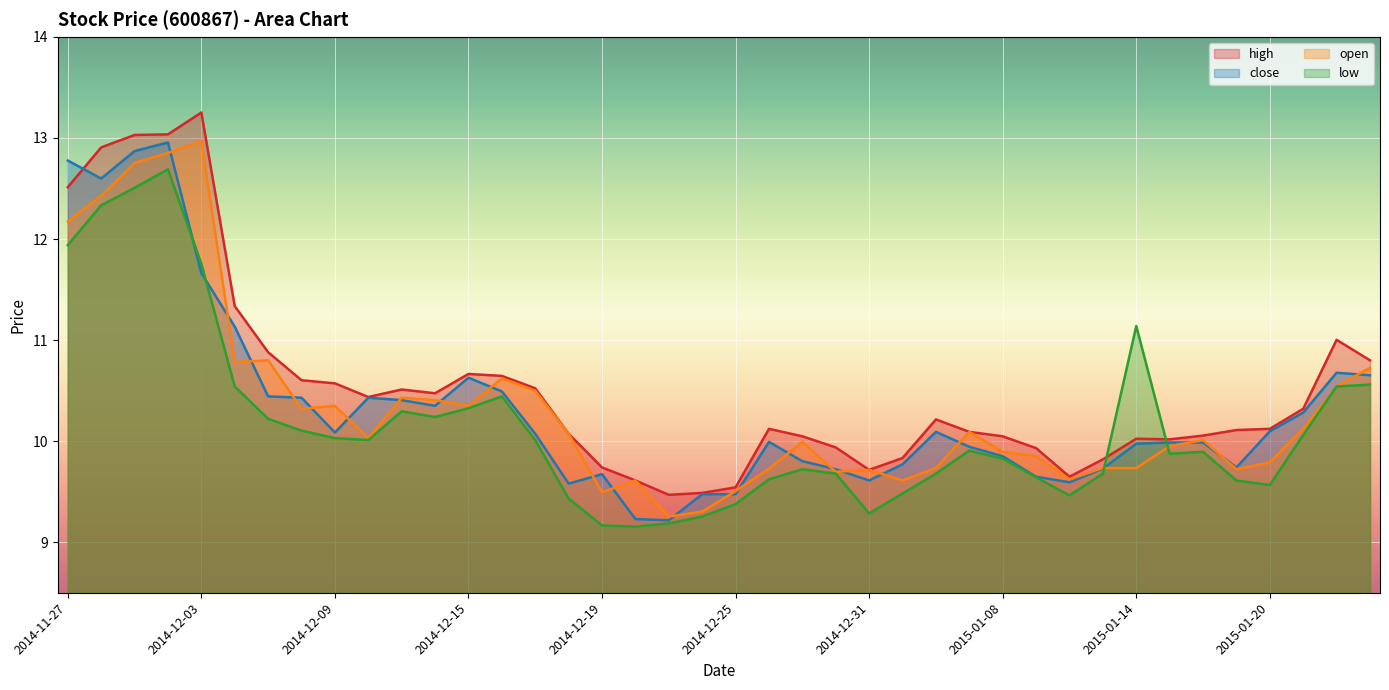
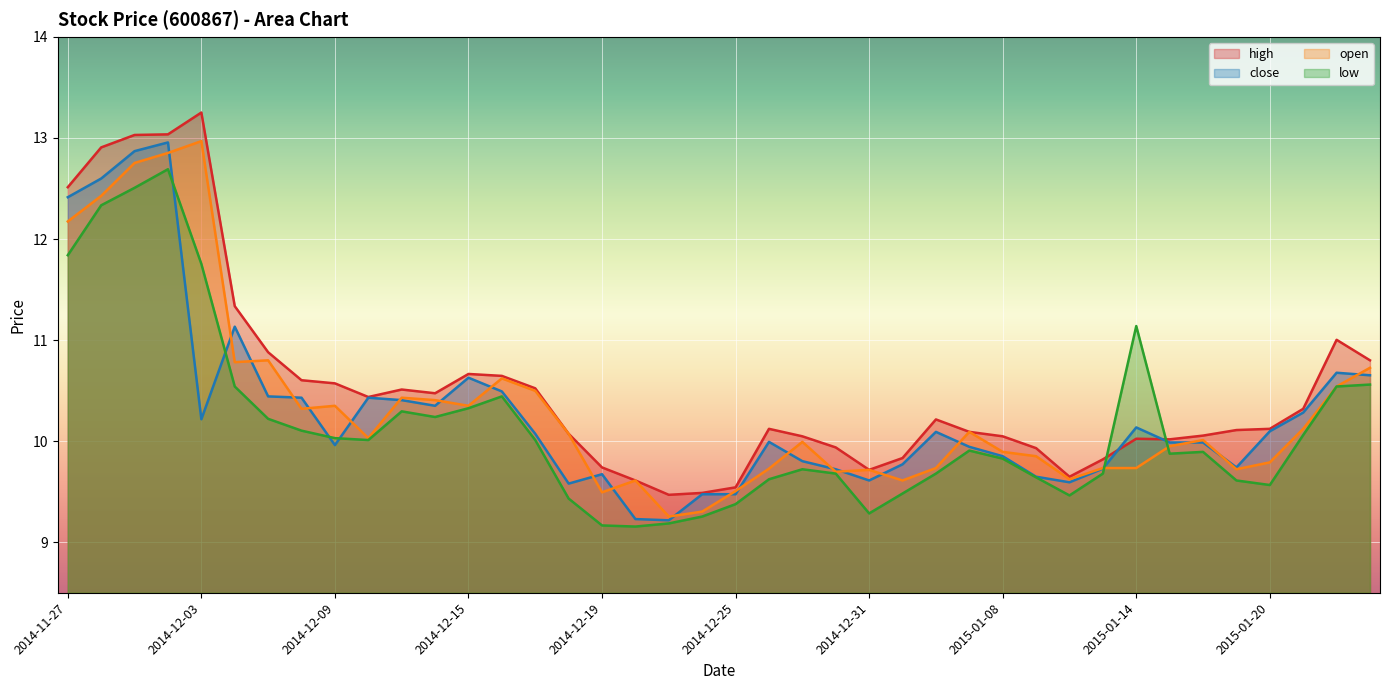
  {
    "close": {
-     "2014-11-27": 12.78,
-     "2014-12-03": 11.66,
-     "2014-12-09": 10.09,
+     "2014-11-27": 12.41,
+     "2014-12-03": 10.22,
+     "2014-12-09": 9.96,
      "2014-12-15": 10.63,
      "2014-12-19": 9.67,
      "2014-12-25": 9.48,
      "2014-12-31": 9.61,
-     "2015-01-14": 9.98
+     "2015-01-14": 10.14
    },
    "low": {
-     "2014-11-27": 11.94,
+     "2014-11-27": 11.84,
      "2014-12-03": 11.75,
      "2014-12-09": 10.03,
      "2014-12-19": 9.17,
      "2014-12-25": 9.38,
      "2014-12-31": 9.29,
      "2015-01-14": 11.14,
      "2015-01-20": 9.57
    }
  }
